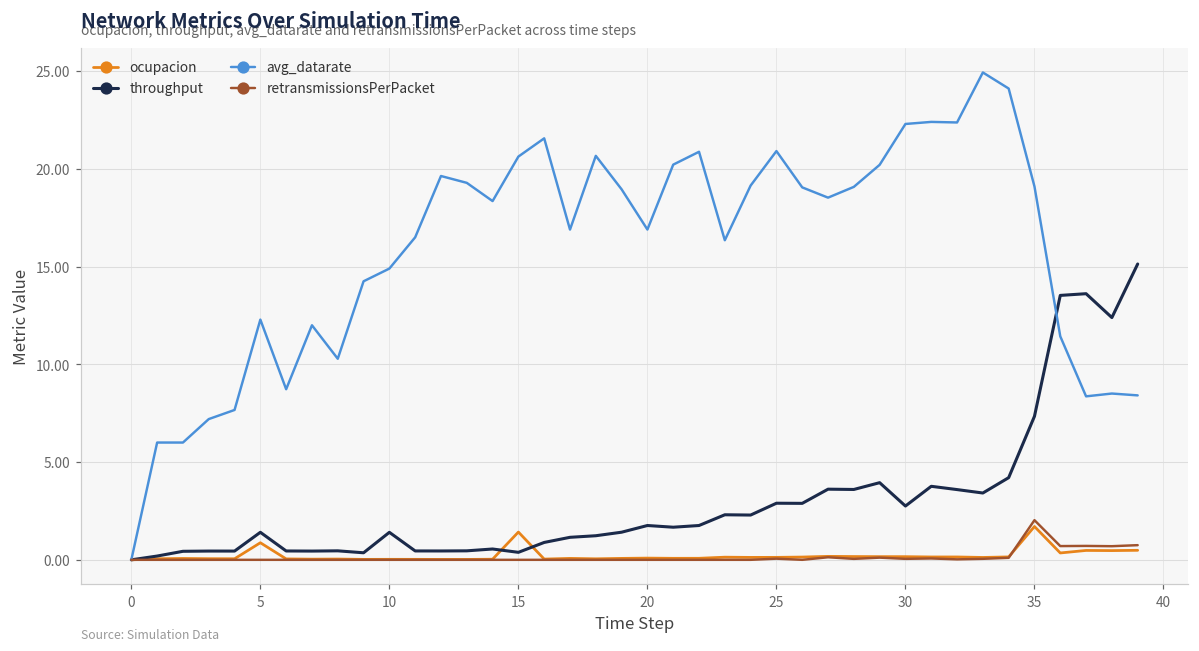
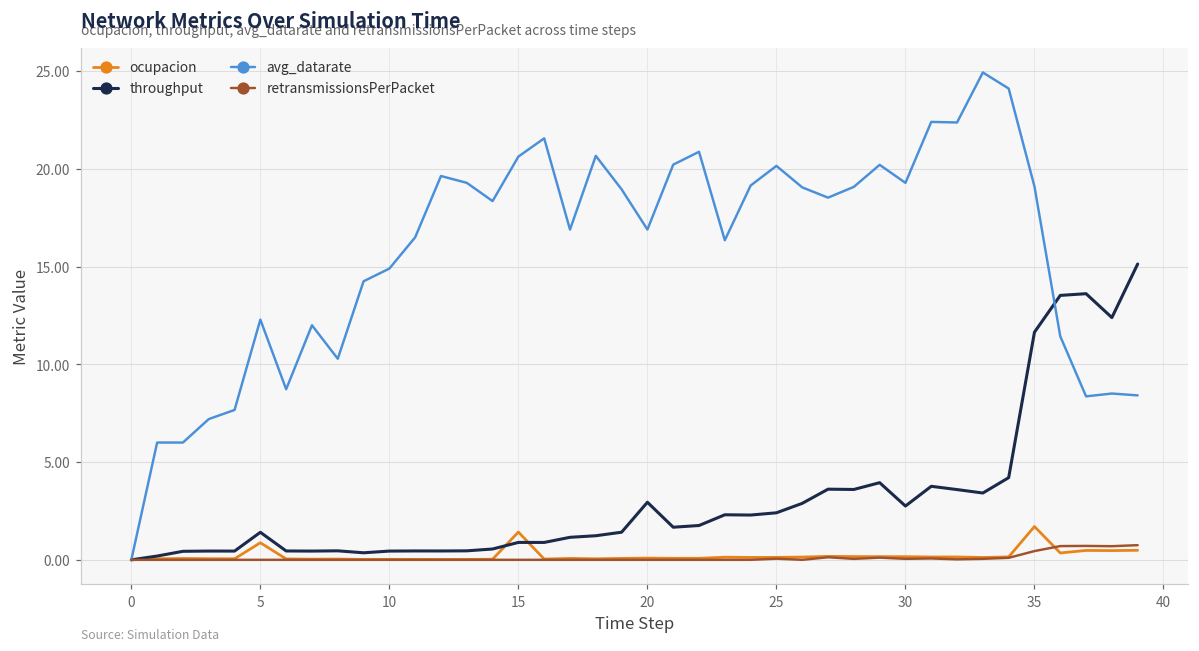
  {
    "ocupacion": {
      "5": 0.9,
      "15": 1.4,
      "35": 1.7
    },
    "throughput": {
      "5": 1.4,
-     "10": 1.4,
-     "15": 0.4,
-     "20": 1.8,
-     "25": 2.9,
+     "10": 0.4,
+     "15": 0.9,
+     "20": 2.9,
+     "25": 2.4,
      "30": 2.8,
-     "35": 7.3
+     "35": 11.6
    },
    "avg_datarate": {
      "5": 12.3,
      "10": 14.9,
      "15": 20.6,
      "20": 16.9,
-     "25": 20.9,
-     "30": 22.3,
+     "25": 20.2,
+     "30": 19.3,
      "35": 19.1
    },
    "retransmissionsPerPacket": {
      "5": 0.0,
      "15": 0.0,
-     "35": 2.0
+     "35": 0.4
    }
  }
